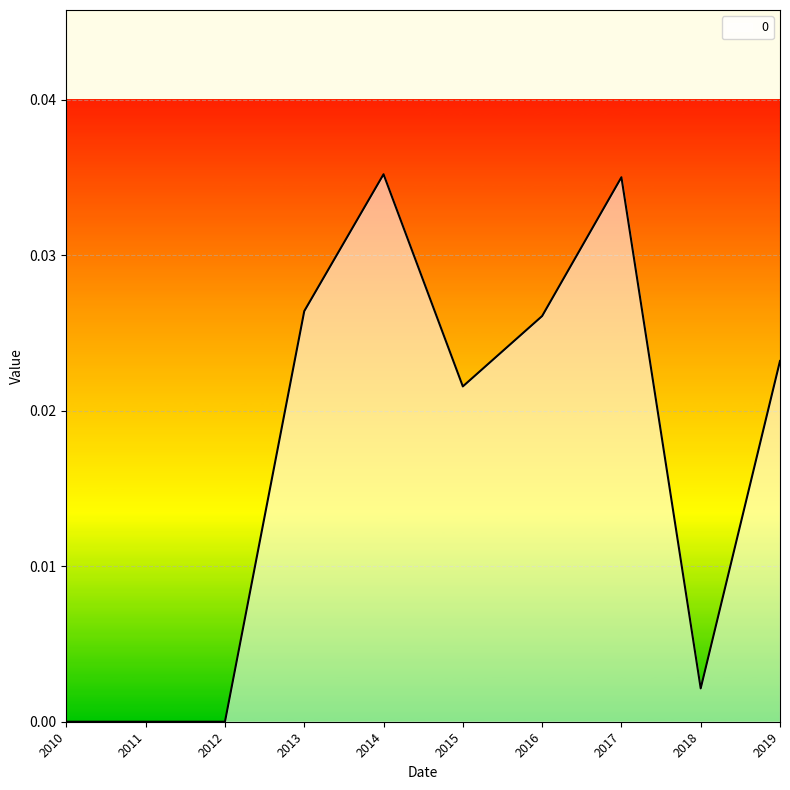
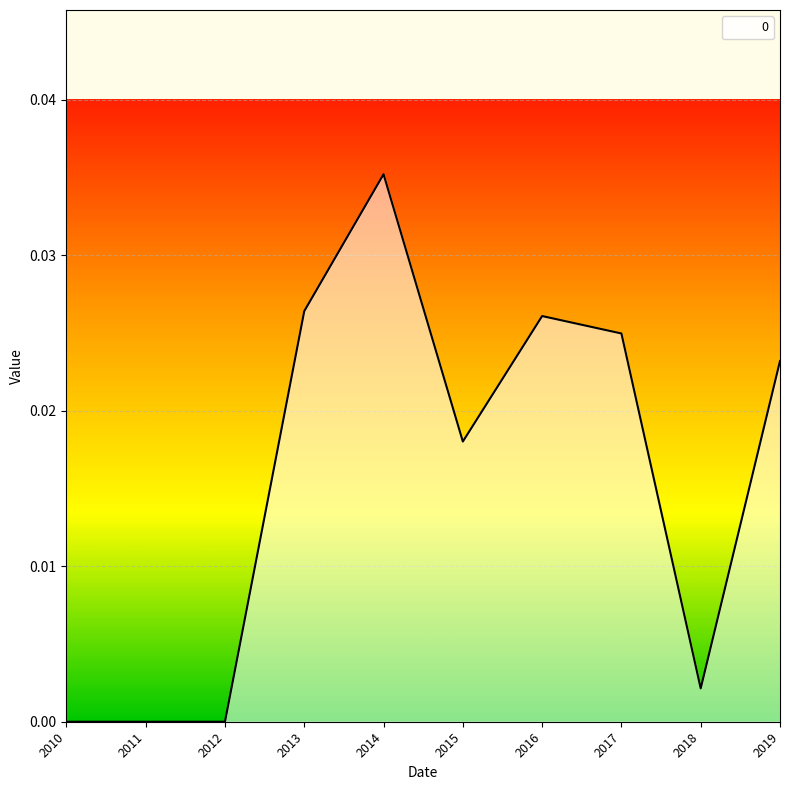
  {
    "2010": 0.0000,
    "2011": 0.0000,
    "2012": 0.0000,
    "2013": 0.0264,
    "2014": 0.0352,
-   "2015": 0.0216,
+   "2015": 0.0180,
    "2016": 0.0261,
-   "2017": 0.0350,
+   "2017": 0.0250,
    "2018": 0.0021,
    "2019": 0.0232
  }
